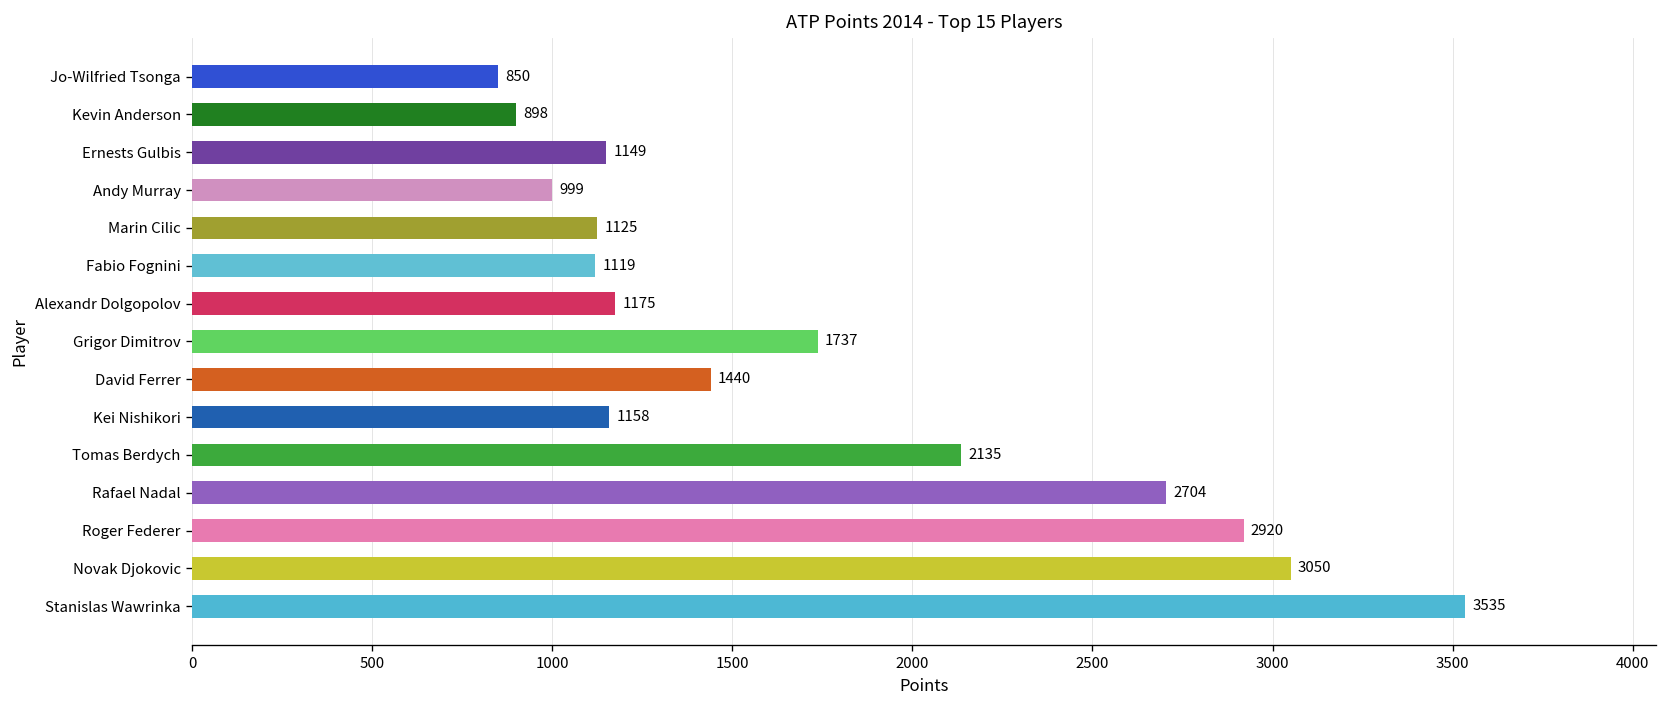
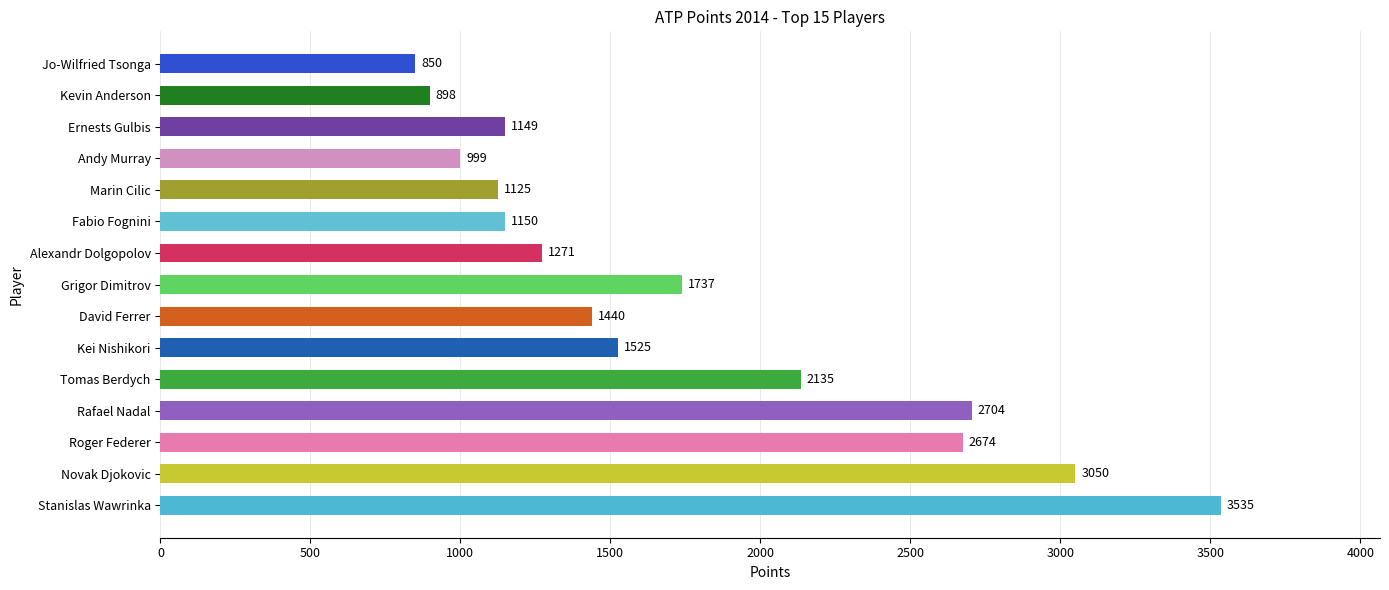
  {
    "Jo-Wilfried Tsonga": 850,
    "Kevin Anderson": 898,
    "Ernests Gulbis": 1149,
    "Andy Murray": 999,
    "Marin Cilic": 1125,
-   "Fabio Fognini": 1119,
-   "Alexandr Dolgopolov": 1175,
+   "Fabio Fognini": 1150,
+   "Alexandr Dolgopolov": 1271,
    "Grigor Dimitrov": 1737,
    "David Ferrer": 1440,
-   "Kei Nishikori": 1158,
+   "Kei Nishikori": 1525,
    "Tomas Berdych": 2135,
    "Rafael Nadal": 2704,
-   "Roger Federer": 2920,
+   "Roger Federer": 2674,
    "Novak Djokovic": 3050,
    "Stanislas Wawrinka": 3535
  }
